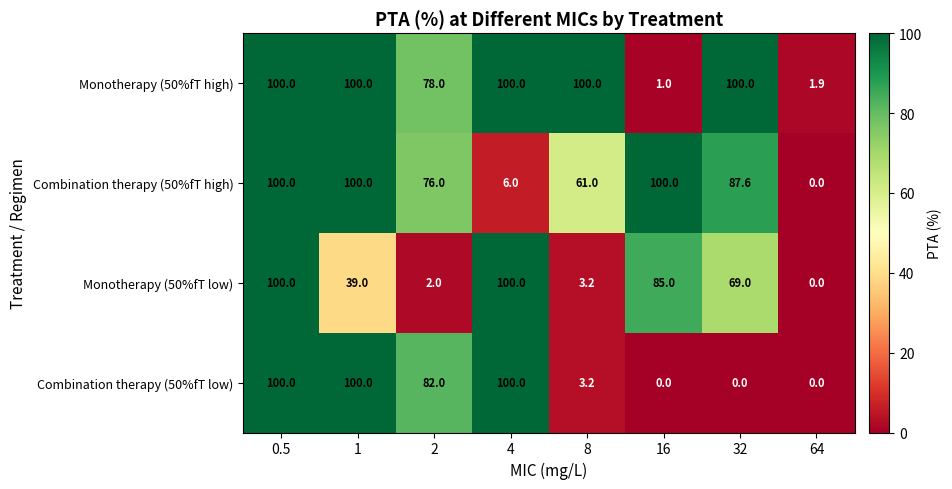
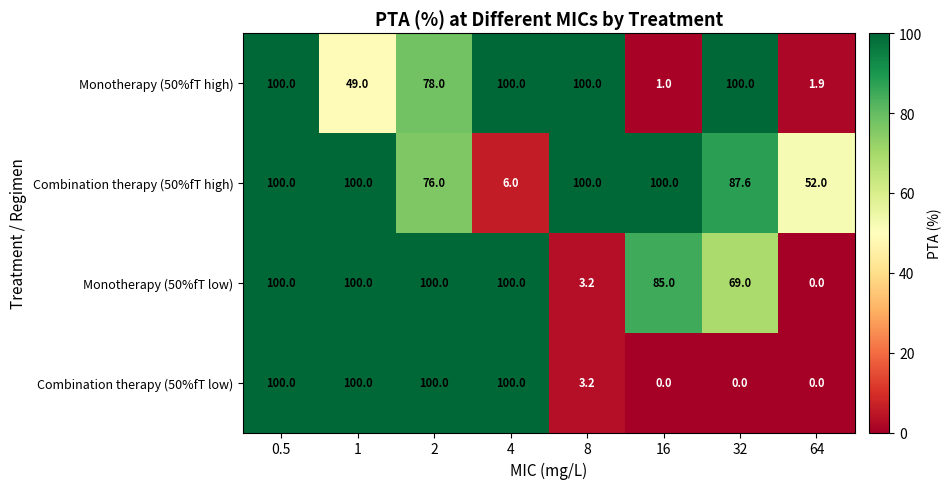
  {
    "Monotherapy (50%fT high)": {
      "0.5": 100.0,
-     "1": 100.0,
+     "1": 49.0,
      "2": 78.0,
      "4": 100.0,
      "8": 100.0,
      "16": 1.0,
      "32": 100.0,
      "64": 1.9
    },
    "Combination therapy (50%fT high)": {
      "0.5": 100.0,
      "1": 100.0,
      "2": 76.0,
      "4": 6.0,
-     "8": 61.0,
+     "8": 100.0,
      "16": 100.0,
      "32": 87.6,
-     "64": 0.0
+     "64": 52.0
    },
    "Monotherapy (50%fT low)": {
      "0.5": 100.0,
-     "1": 39.0,
-     "2": 2.0,
+     "1": 100.0,
+     "2": 100.0,
      "4": 100.0,
      "8": 3.2,
      "16": 85.0,
      "32": 69.0,
      "64": 0.0
    },
    "Combination therapy (50%fT low)": {
      "0.5": 100.0,
      "1": 100.0,
-     "2": 82.0,
+     "2": 100.0,
      "4": 100.0,
      "8": 3.2,
      "16": 0.0,
      "32": 0.0,
      "64": 0.0
    }
  }
